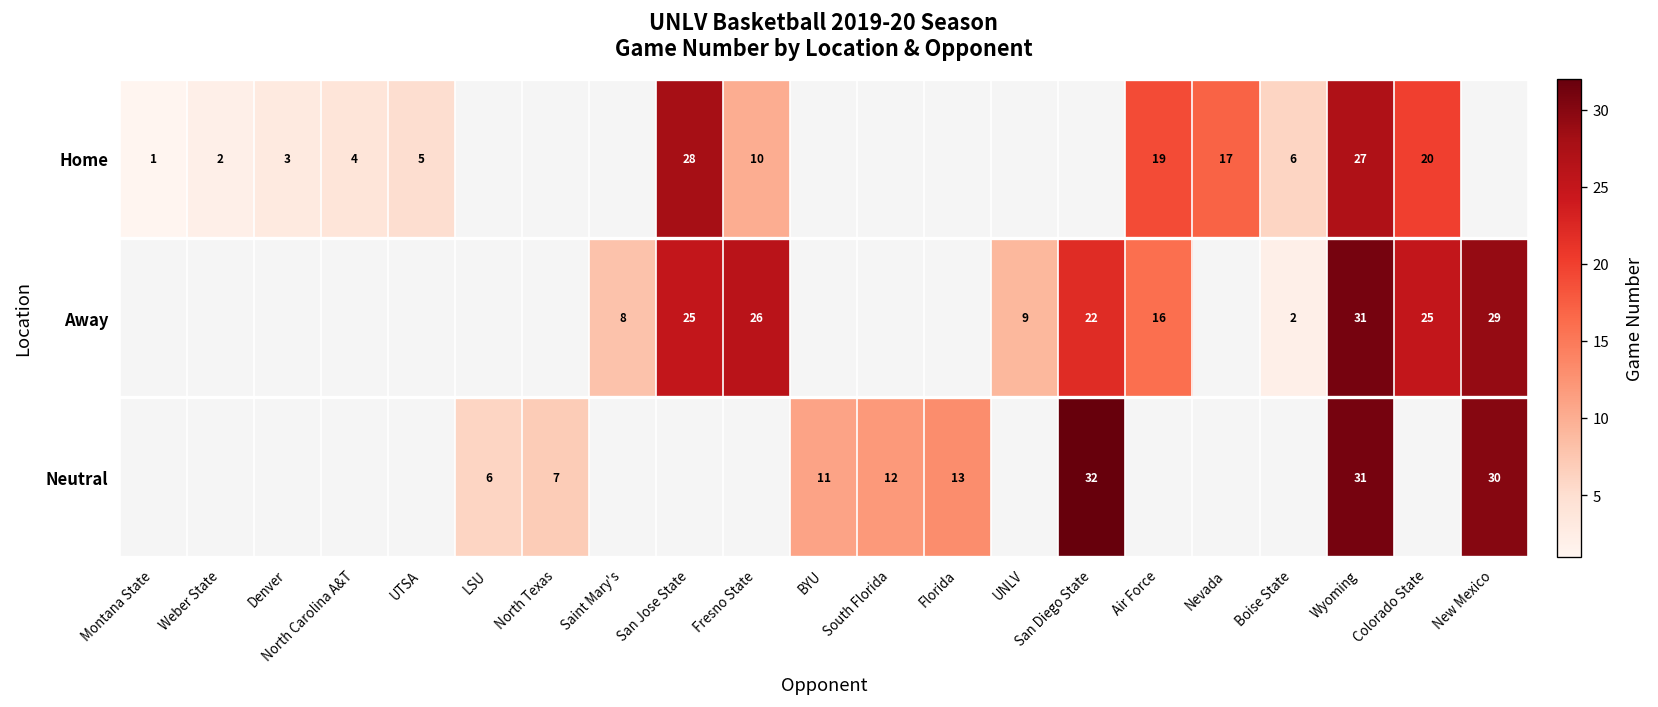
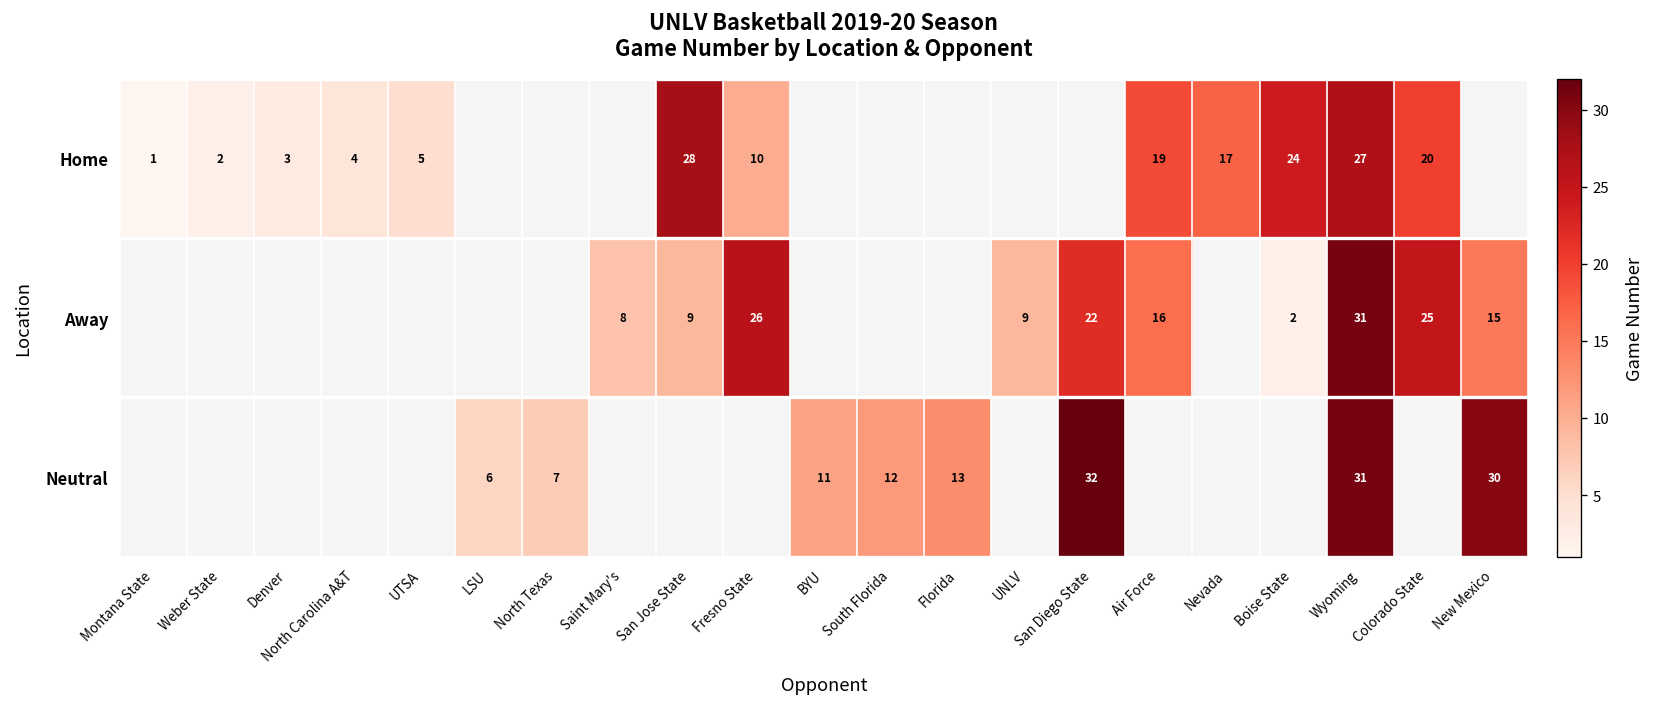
  {
    "Home": {
      "Montana State": 1,
      "Weber State": 2,
      "Denver": 3,
      "North Carolina A&T": 4,
      "UTSA": 5,
      "San Jose State": 28,
      "Fresno State": 10,
      "Air Force": 19,
      "Nevada": 17,
-     "Boise State": 6,
+     "Boise State": 24,
      "Wyoming": 27,
      "Colorado State": 20
    },
    "Away": {
      "Saint Mary's": 8,
-     "San Jose State": 25,
+     "San Jose State": 9,
      "Fresno State": 26,
      "UNLV": 9,
      "San Diego State": 22,
      "Air Force": 16,
      "Boise State": 2,
      "Wyoming": 31,
      "Colorado State": 25,
-     "New Mexico": 29
+     "New Mexico": 15
    },
    "Neutral": {
      "LSU": 6,
      "North Texas": 7,
      "BYU": 11,
      "South Florida": 12,
      "Florida": 13,
      "San Diego State": 32,
      "Wyoming": 31,
      "New Mexico": 30
    }
  }
